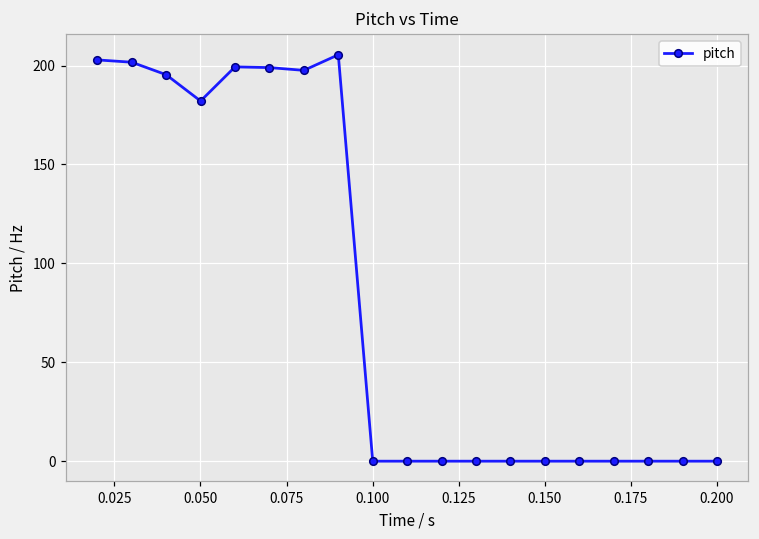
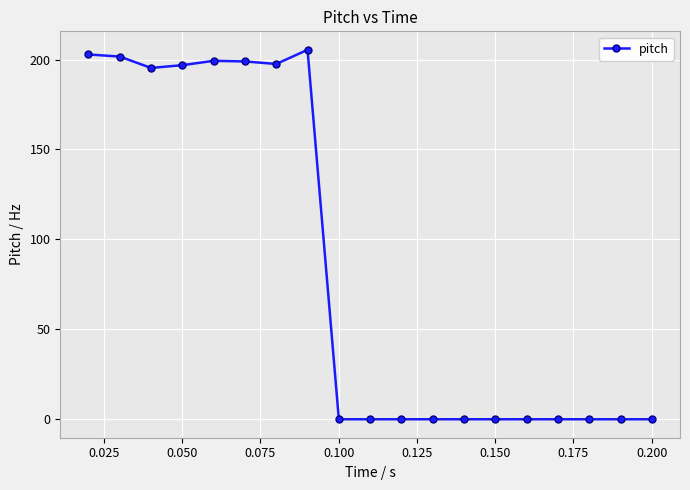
  {
-   "0.050": 182,
+   "0.050": 197,
    "0.100": 0,
    "0.150": 0,
    "0.200": 0
  }
